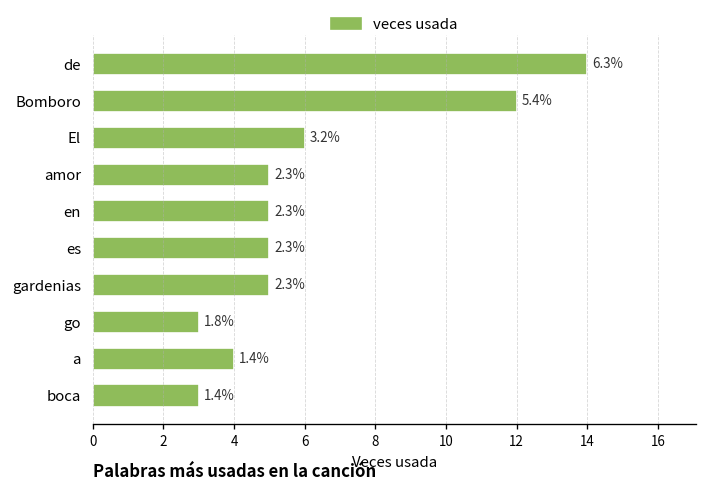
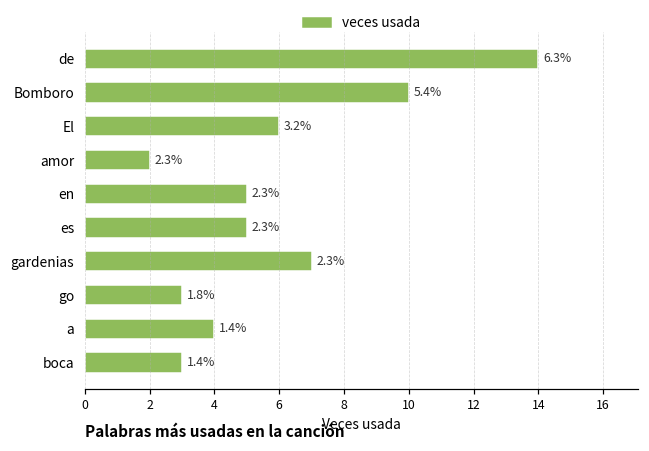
  {
-   "Bomboro": 12,
-   "amor": 5,
-   "gardenias": 5
+   "Bomboro": 10,
+   "amor": 2,
+   "gardenias": 7
  }
